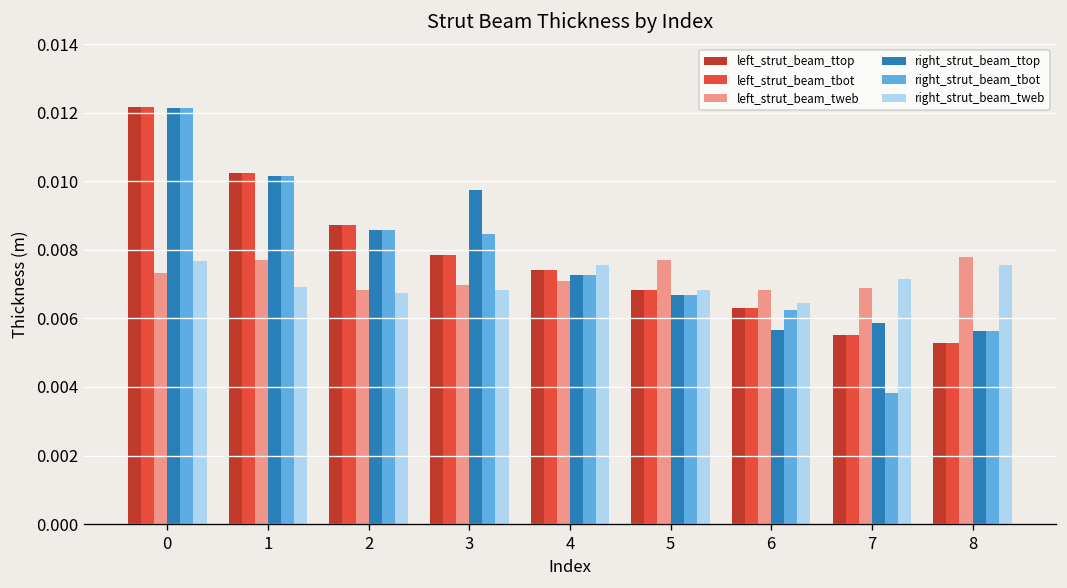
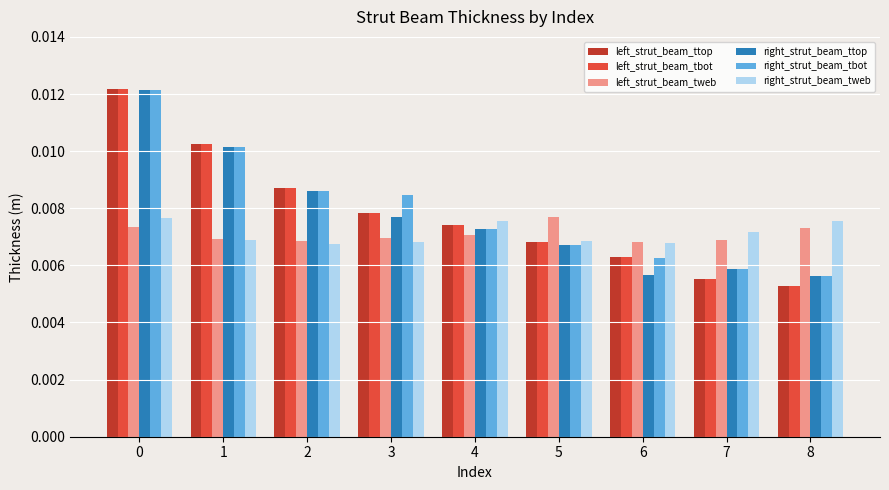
  {
    "left_strut_beam_tweb": {
      "0": 0.0073,
-     "1": 0.0077,
+     "1": 0.0069,
      "2": 0.0068,
      "3": 0.0070,
      "4": 0.0071,
      "5": 0.0077,
      "6": 0.0068,
      "7": 0.0069,
-     "8": 0.0078
+     "8": 0.0073
    },
    "right_strut_beam_ttop": {
      "0": 0.0121,
      "1": 0.0102,
      "2": 0.0086,
-     "3": 0.0097,
+     "3": 0.0077,
      "4": 0.0073,
      "5": 0.0067,
      "6": 0.0057,
      "7": 0.0059,
      "8": 0.0056
    },
    "right_strut_beam_tbot": {
      "0": 0.0121,
      "1": 0.0102,
      "2": 0.0086,
      "3": 0.0085,
      "4": 0.0073,
      "5": 0.0067,
      "6": 0.0062,
-     "7": 0.0038,
+     "7": 0.0059,
      "8": 0.0056
    },
    "right_strut_beam_tweb": {
      "0": 0.0077,
      "1": 0.0069,
      "2": 0.0067,
      "3": 0.0068,
      "4": 0.0075,
      "5": 0.0068,
-     "6": 0.0064,
+     "6": 0.0068,
      "7": 0.0072,
      "8": 0.0076
    }
  }
